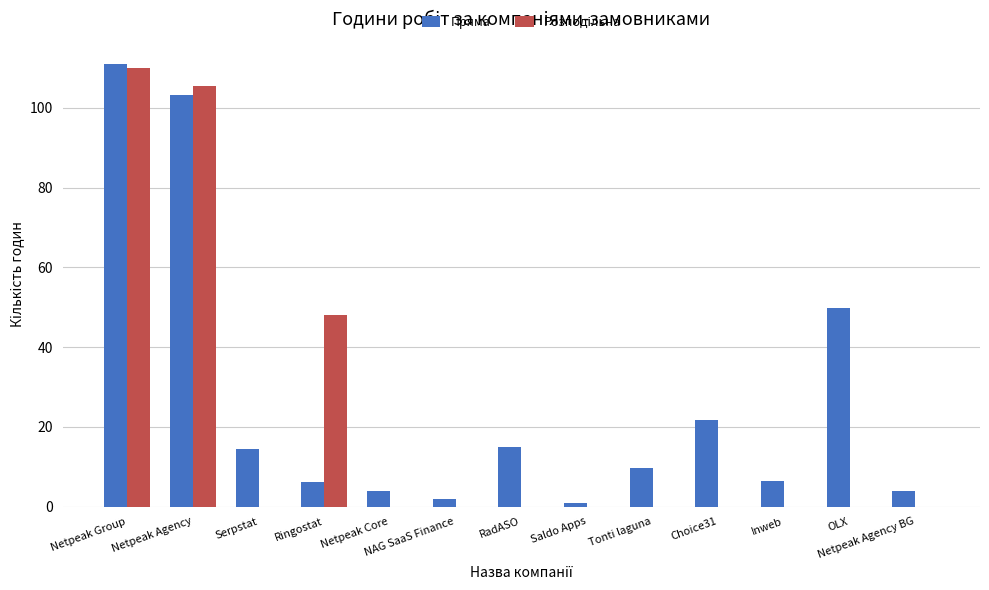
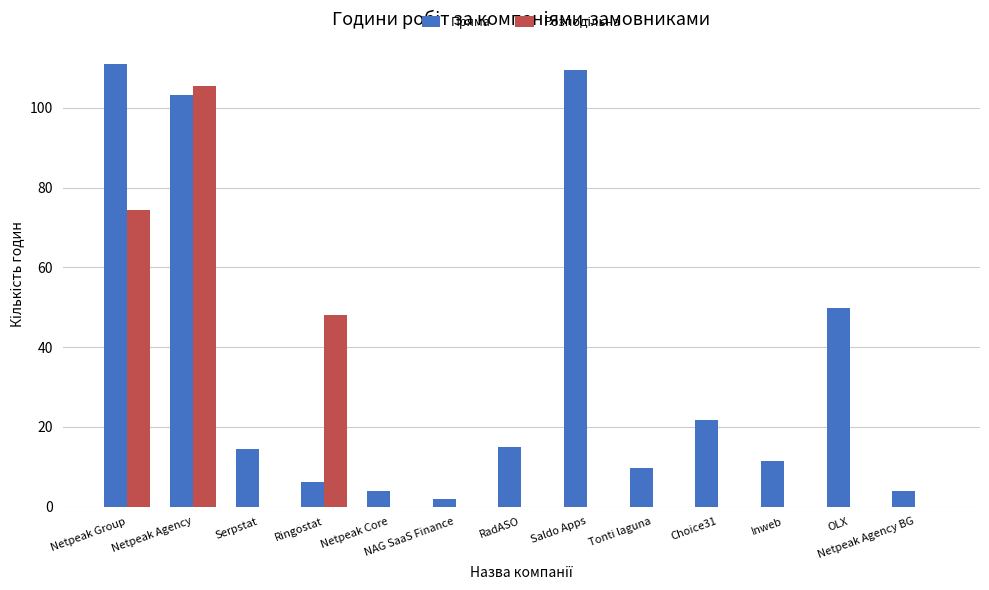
  {
    "Пряма": {
      "Netpeak Group": 111,
      "Netpeak Agency": 103,
      "Serpstat": 15,
      "Ringostat": 6,
      "Netpeak Core": 4,
      "NAG SaaS Finance": 2,
      "RadASO": 15,
-     "Saldo Apps": 1,
+     "Saldo Apps": 110,
      "Tonti laguna": 10,
      "Choice31": 22,
-     "Inweb": 6,
+     "Inweb": 12,
      "OLX": 50,
      "Netpeak Agency BG": 4
    },
    "Розподільна": {
-     "Netpeak Group": 110,
+     "Netpeak Group": 74,
      "Netpeak Agency": 106,
      "Serpstat": 0,
      "Ringostat": 48,
      "Netpeak Core": 0,
      "NAG SaaS Finance": 0,
      "RadASO": 0,
      "Saldo Apps": 0,
      "Tonti laguna": 0,
      "Choice31": 0,
      "Inweb": 0,
      "OLX": 0,
      "Netpeak Agency BG": 0
    }
  }
